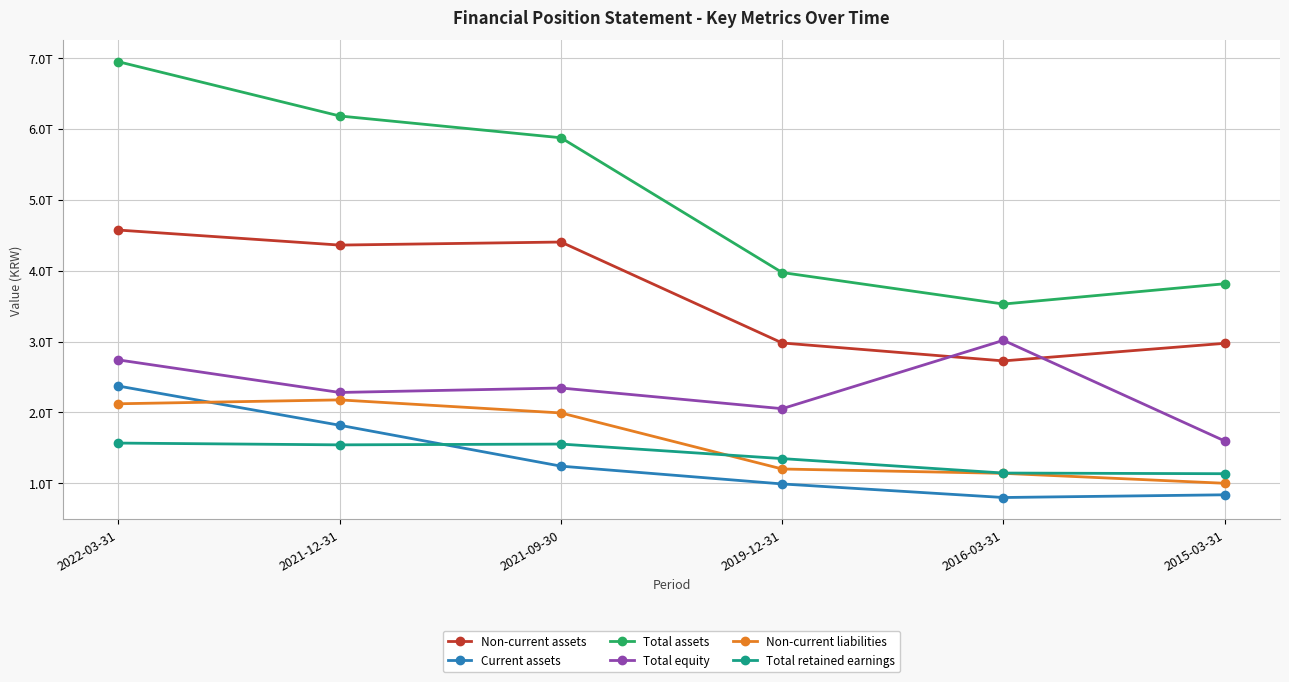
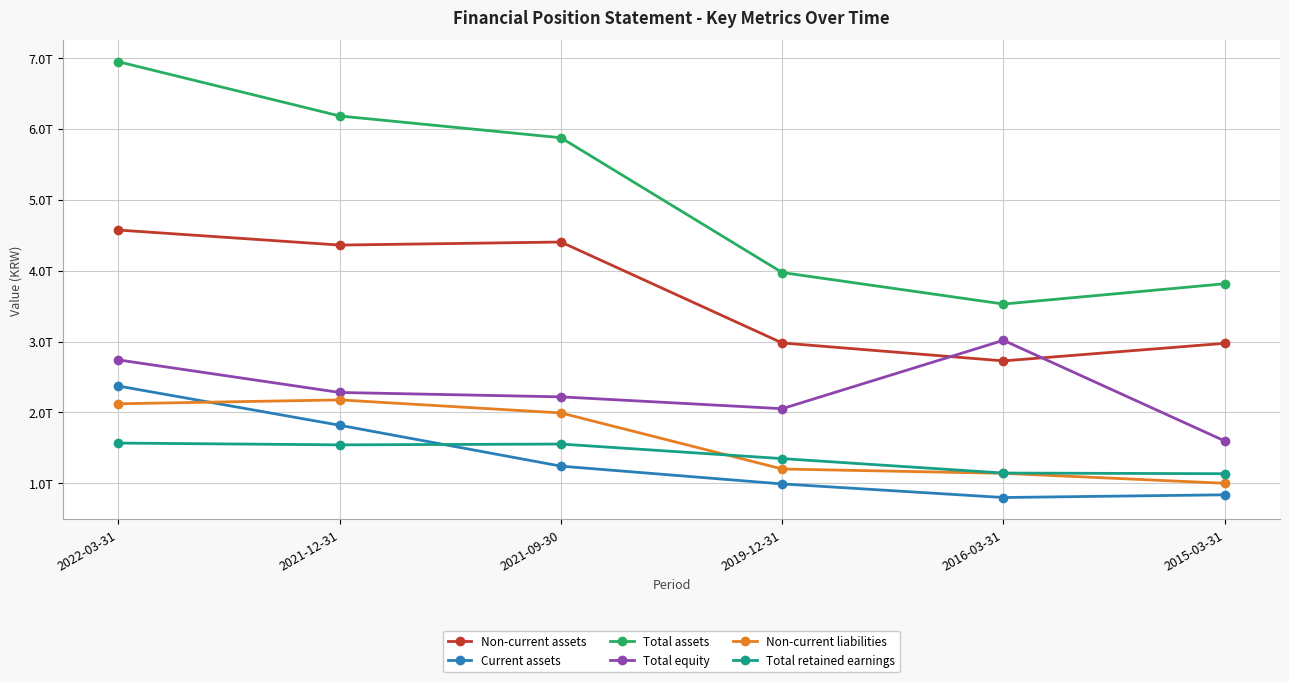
  {
    "Non-current assets": {
      "2022-03-31": "4.6T",
      "2021-12-31": "4.4T",
      "2021-09-30": "4.4T",
      "2019-12-31": "3.0T",
      "2016-03-31": "2.7T",
      "2015-03-31": "3.0T"
    },
    "Current assets": {
      "2022-03-31": "2.4T",
      "2021-12-31": "1.8T",
      "2021-09-30": "1.2T",
      "2019-12-31": "1.0T",
      "2016-03-31": "0.8T",
      "2015-03-31": "0.8T"
    },
    "Total equity": {
      "2022-03-31": "2.7T",
      "2021-12-31": "2.3T",
-     "2021-09-30": "2.3T",
+     "2021-09-30": "2.2T",
      "2019-12-31": "2.1T",
      "2016-03-31": "3.0T",
      "2015-03-31": "1.6T"
    },
    "Non-current liabilities": {
      "2022-03-31": "2.1T",
      "2021-12-31": "2.2T",
      "2021-09-30": "2.0T",
      "2019-12-31": "1.2T",
      "2015-03-31": "1.0T"
    }
  }
